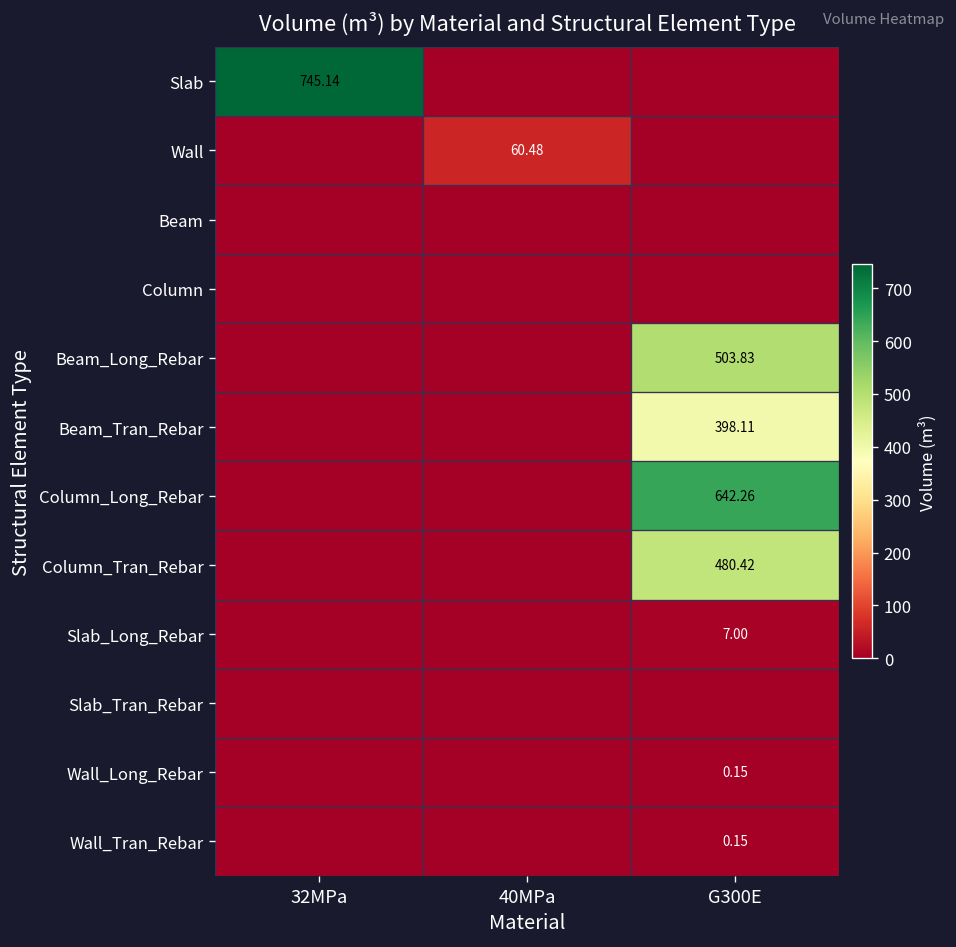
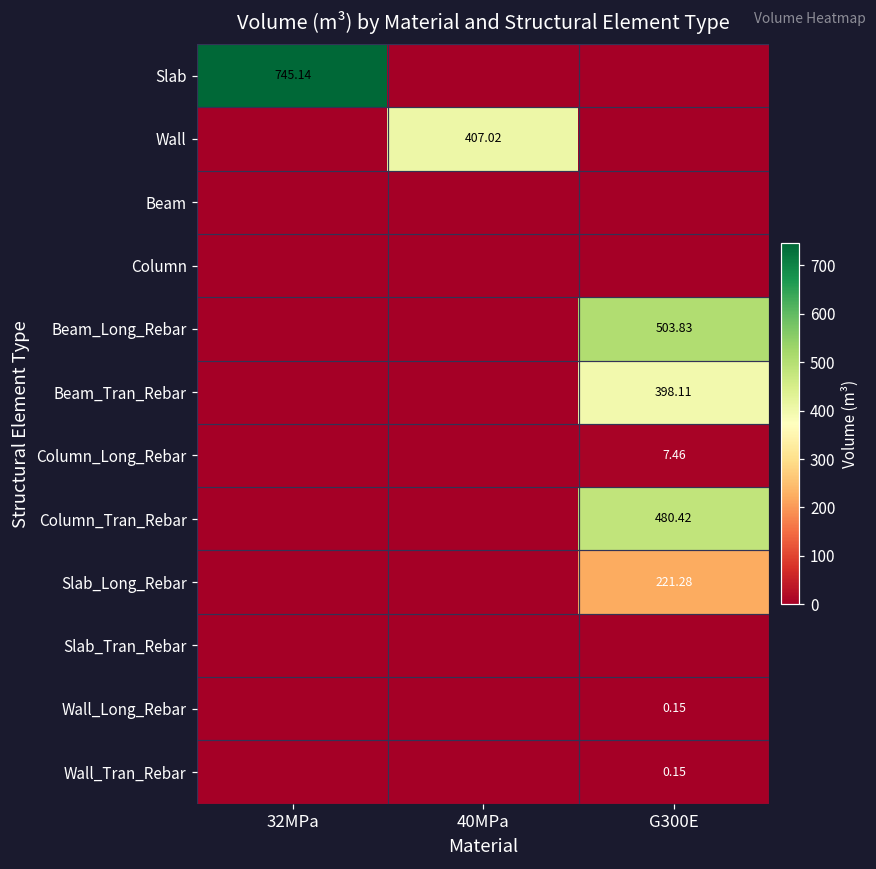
  {
    "Slab": {
      "32MPa": 745.14
    },
    "Wall": {
-     "40MPa": 60.48
+     "40MPa": 407.02
    },
    "Beam_Long_Rebar": {
      "G300E": 503.83
    },
    "Beam_Tran_Rebar": {
      "G300E": 398.11
    },
    "Column_Long_Rebar": {
-     "G300E": 642.26
+     "G300E": 7.46
    },
    "Column_Tran_Rebar": {
      "G300E": 480.42
    },
    "Slab_Long_Rebar": {
-     "G300E": 7.00
+     "G300E": 221.28
    },
    "Wall_Long_Rebar": {
      "G300E": 0.15
    },
    "Wall_Tran_Rebar": {
      "G300E": 0.15
    }
  }
